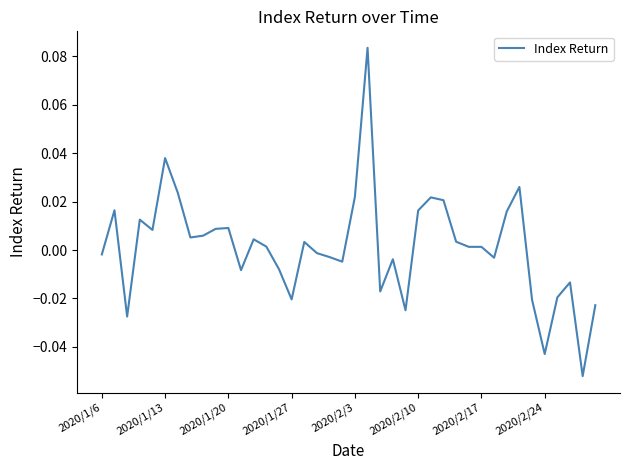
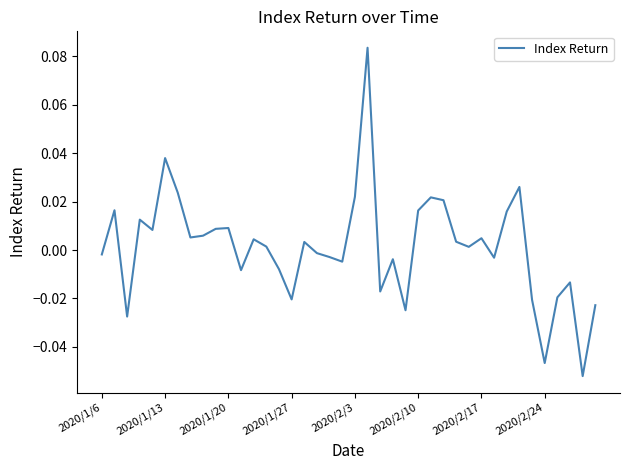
  {
    "2020/1/6": -0.002,
    "2020/1/13": 0.038,
    "2020/1/20": 0.009,
    "2020/1/27": -0.020,
    "2020/2/3": 0.022,
    "2020/2/10": 0.016,
-   "2020/2/17": 0.001,
-   "2020/2/24": -0.043
+   "2020/2/17": 0.005,
+   "2020/2/24": -0.047
  }
